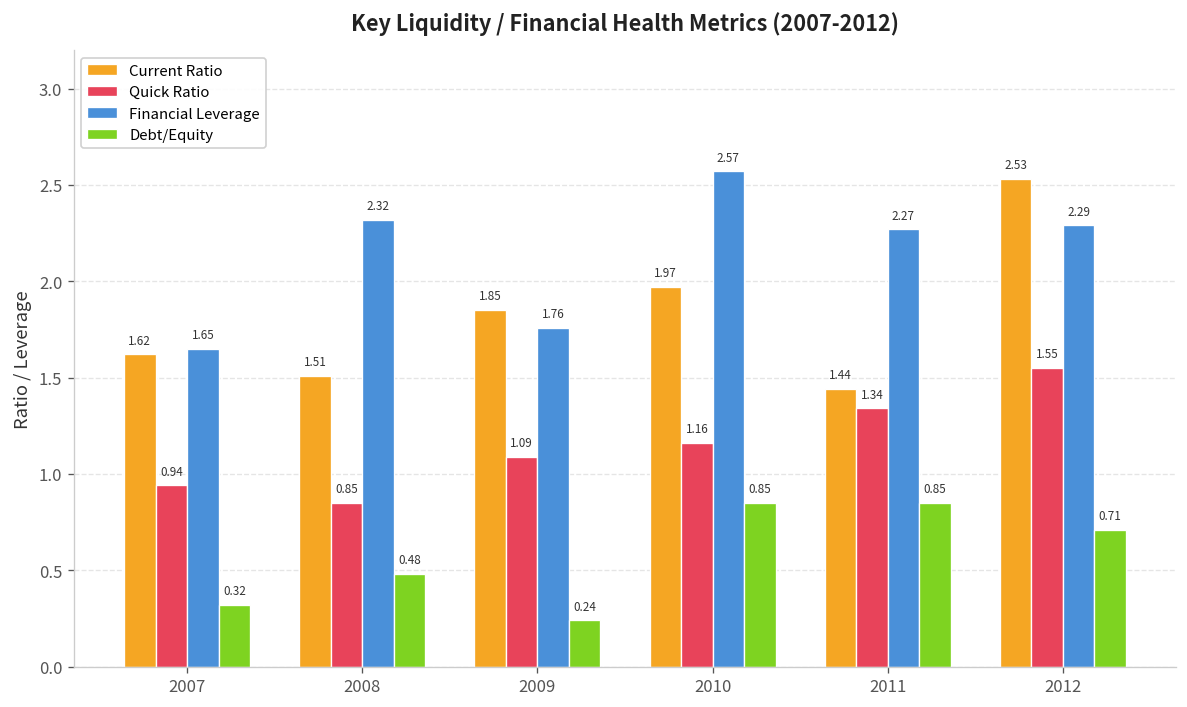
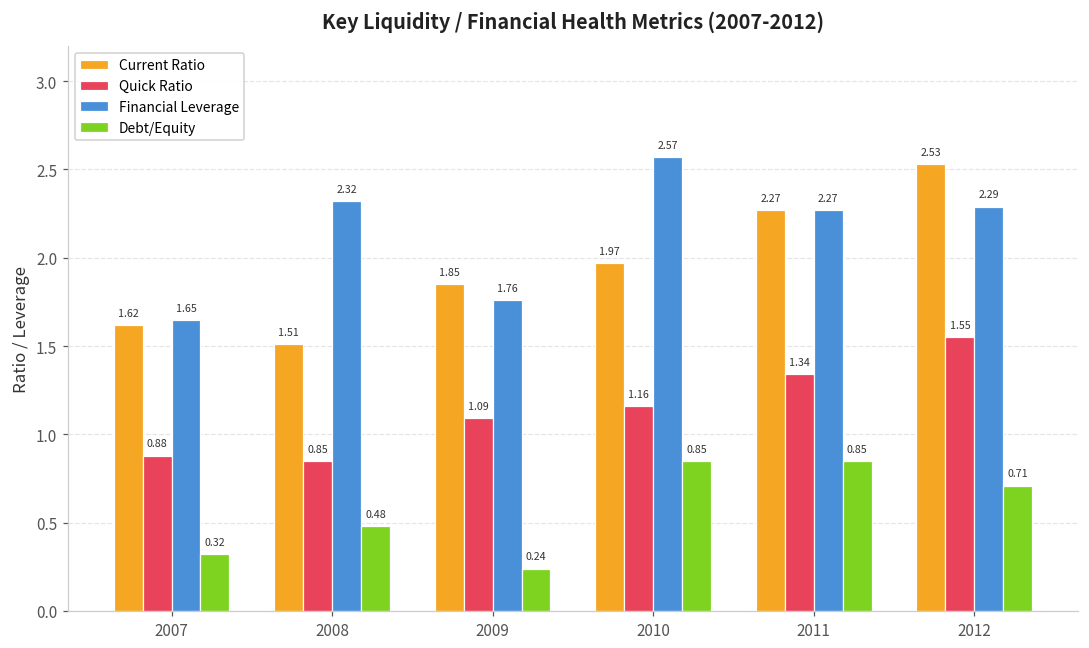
  {
    "Current Ratio": {
      "2007": 1.62,
      "2008": 1.51,
      "2009": 1.85,
      "2010": 1.97,
-     "2011": 1.44,
+     "2011": 2.27,
      "2012": 2.53
    },
    "Quick Ratio": {
-     "2007": 0.94,
+     "2007": 0.88,
      "2008": 0.85,
      "2009": 1.09,
      "2010": 1.16,
      "2011": 1.34,
      "2012": 1.55
    },
    "Financial Leverage": {
      "2007": 1.65,
      "2008": 2.32,
      "2009": 1.76,
      "2010": 2.57,
      "2011": 2.27,
      "2012": 2.29
    },
    "Debt/Equity": {
      "2007": 0.32,
      "2008": 0.48,
      "2009": 0.24,
      "2010": 0.85,
      "2011": 0.85,
      "2012": 0.71
    }
  }
